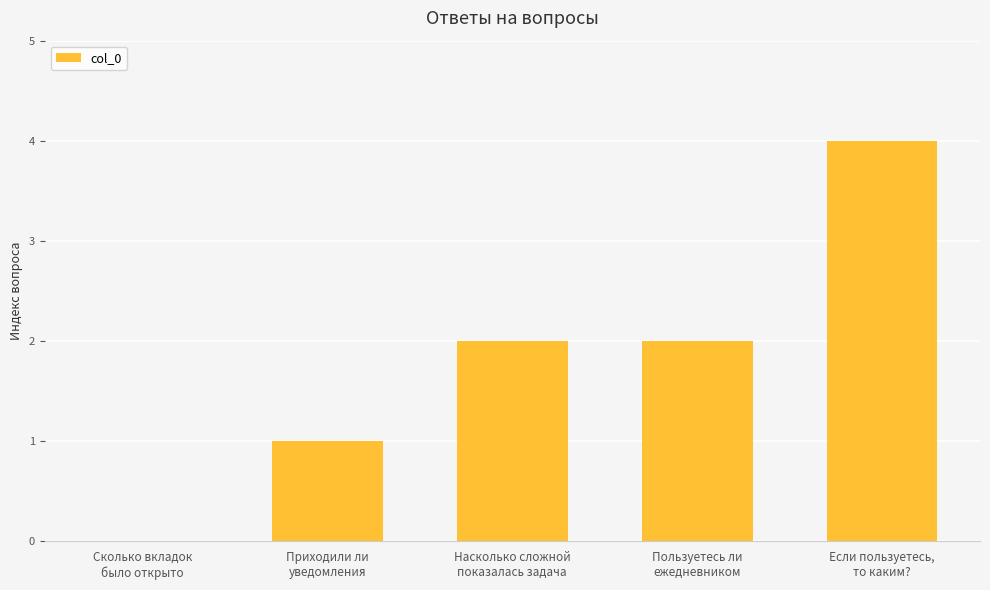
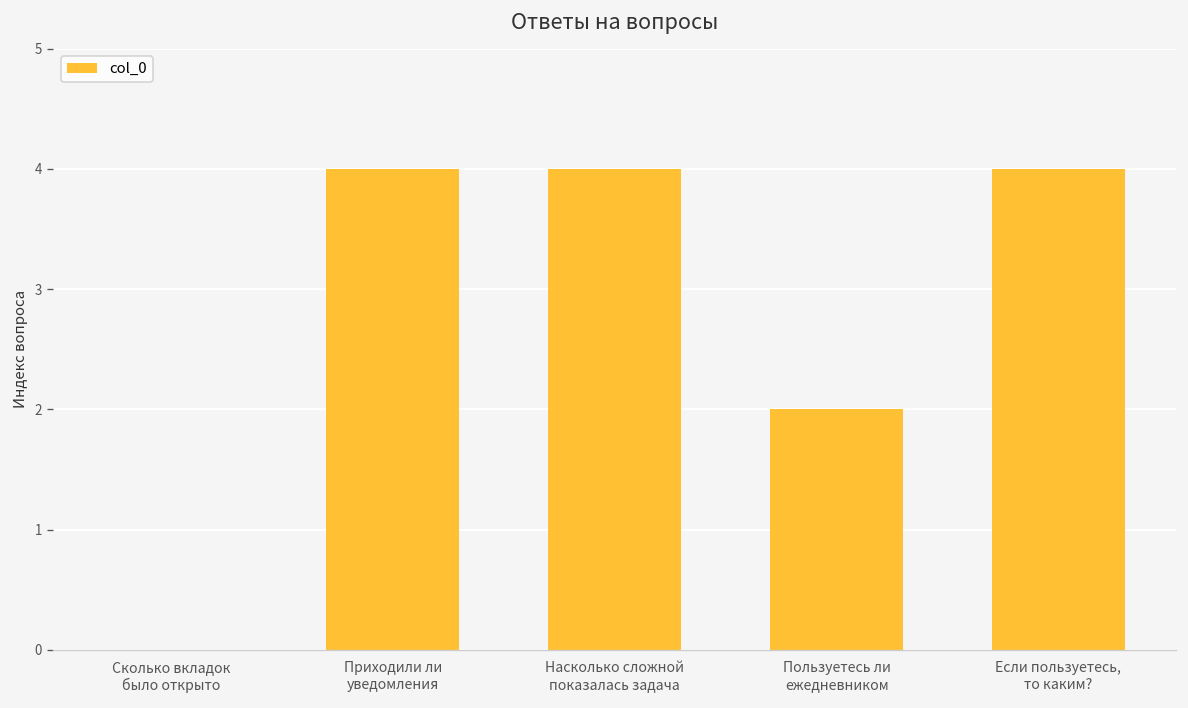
  {
    "Сколько вкладок было открыто": 0,
-   "Приходили ли уведомления": 1,
-   "Насколько сложной показалась задача": 2,
+   "Приходили ли уведомления": 4,
+   "Насколько сложной показалась задача": 4,
    "Пользуетесь ли ежедневником": 2,
    "Если пользуетесь, то каким?": 4
  }
